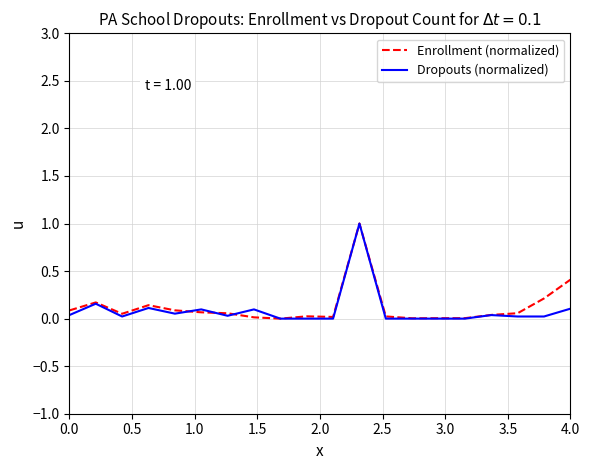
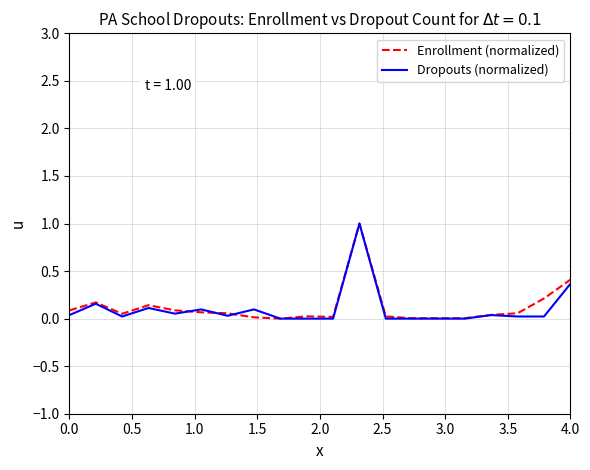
  {
    "Enrollment (normalized)": {
      "0.0": 0.1,
      "4.0": 0.4
    },
    "Dropouts (normalized)": {
      "0.0": 0.0,
-     "4.0": 0.1
+     "4.0": 0.4
    }
  }
